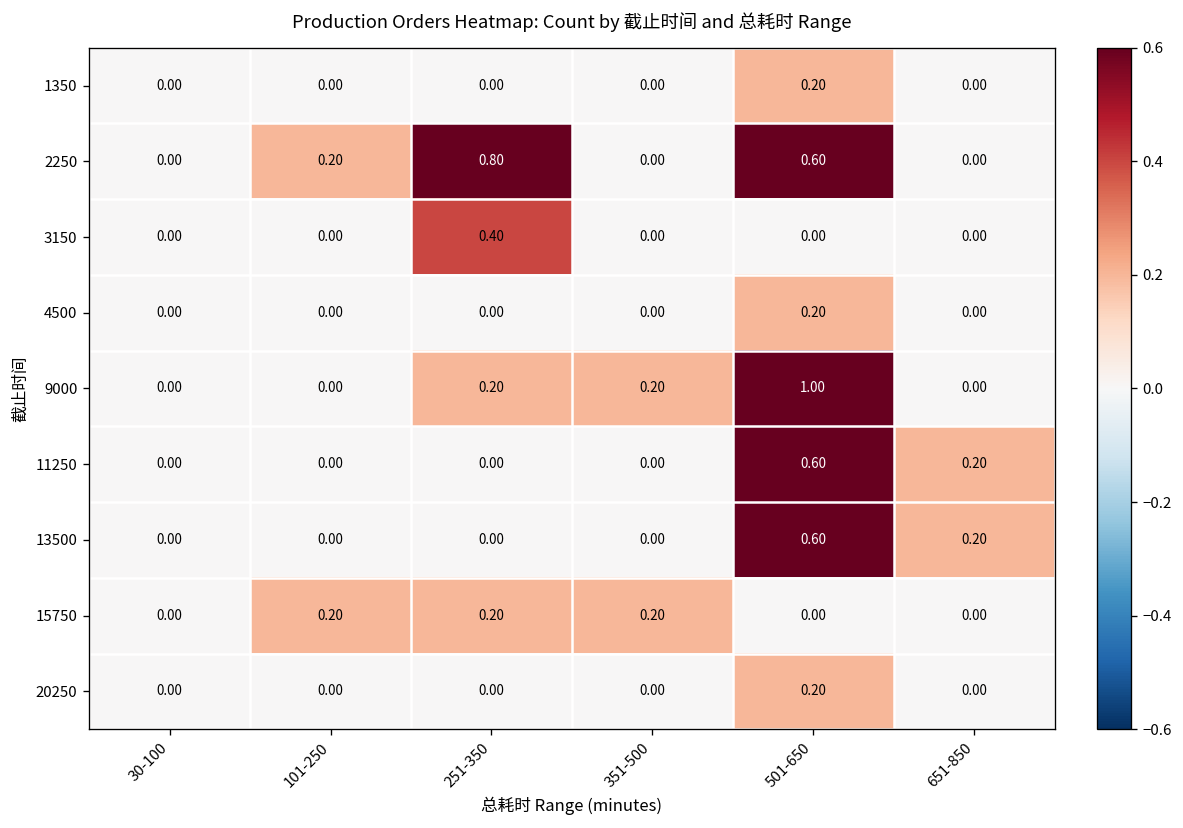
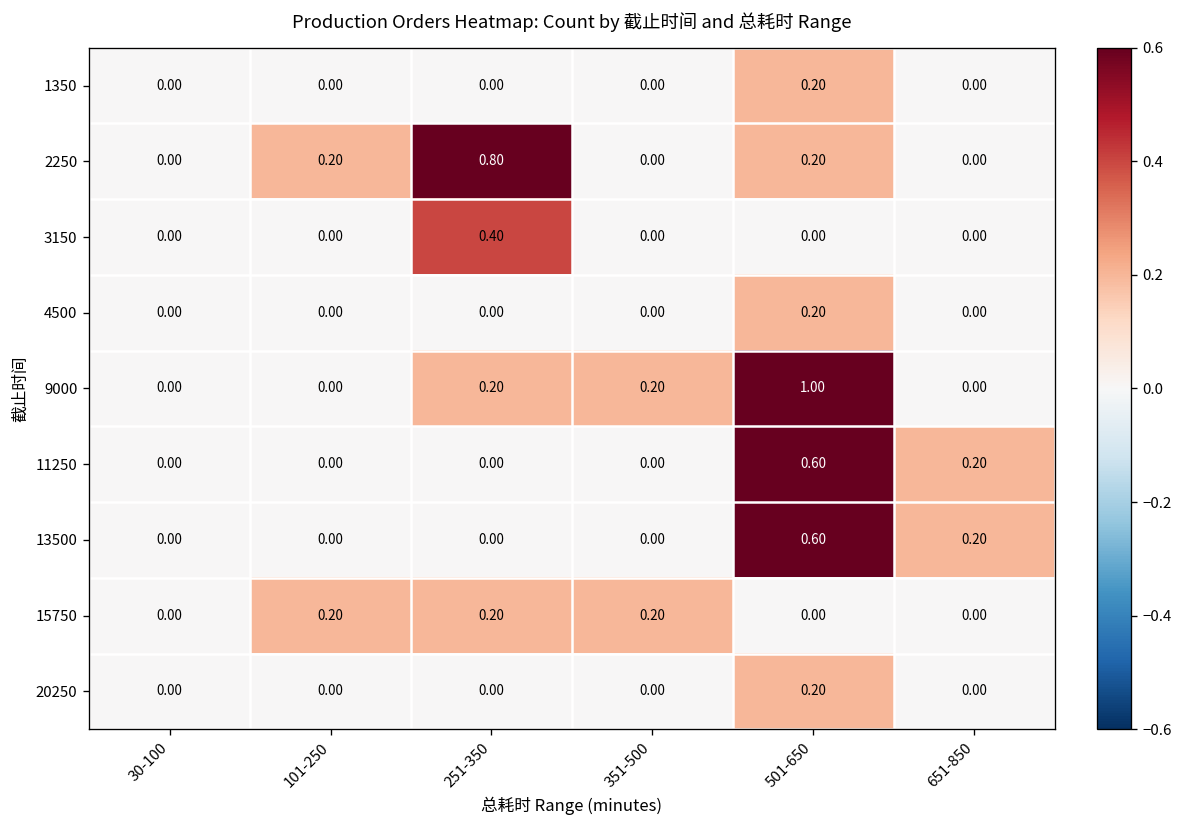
  {
    "1350": {
      "30-100": 0.00,
      "101-250": 0.00,
      "251-350": 0.00,
      "351-500": 0.00,
      "501-650": 0.20,
      "651-850": 0.00
    },
    "2250": {
      "30-100": 0.00,
      "101-250": 0.20,
      "251-350": 0.80,
      "351-500": 0.00,
-     "501-650": 0.60,
+     "501-650": 0.20,
      "651-850": 0.00
    },
    "3150": {
      "30-100": 0.00,
      "101-250": 0.00,
      "251-350": 0.40,
      "351-500": 0.00,
      "501-650": 0.00,
      "651-850": 0.00
    },
    "4500": {
      "30-100": 0.00,
      "101-250": 0.00,
      "251-350": 0.00,
      "351-500": 0.00,
      "501-650": 0.20,
      "651-850": 0.00
    },
    "9000": {
      "30-100": 0.00,
      "101-250": 0.00,
      "251-350": 0.20,
      "351-500": 0.20,
      "501-650": 1.00,
      "651-850": 0.00
    },
    "11250": {
      "30-100": 0.00,
      "101-250": 0.00,
      "251-350": 0.00,
      "351-500": 0.00,
      "501-650": 0.60,
      "651-850": 0.20
    },
    "13500": {
      "30-100": 0.00,
      "101-250": 0.00,
      "251-350": 0.00,
      "351-500": 0.00,
      "501-650": 0.60,
      "651-850": 0.20
    },
    "15750": {
      "30-100": 0.00,
      "101-250": 0.20,
      "251-350": 0.20,
      "351-500": 0.20,
      "501-650": 0.00,
      "651-850": 0.00
    },
    "20250": {
      "30-100": 0.00,
      "101-250": 0.00,
      "251-350": 0.00,
      "351-500": 0.00,
      "501-650": 0.20,
      "651-850": 0.00
    }
  }
